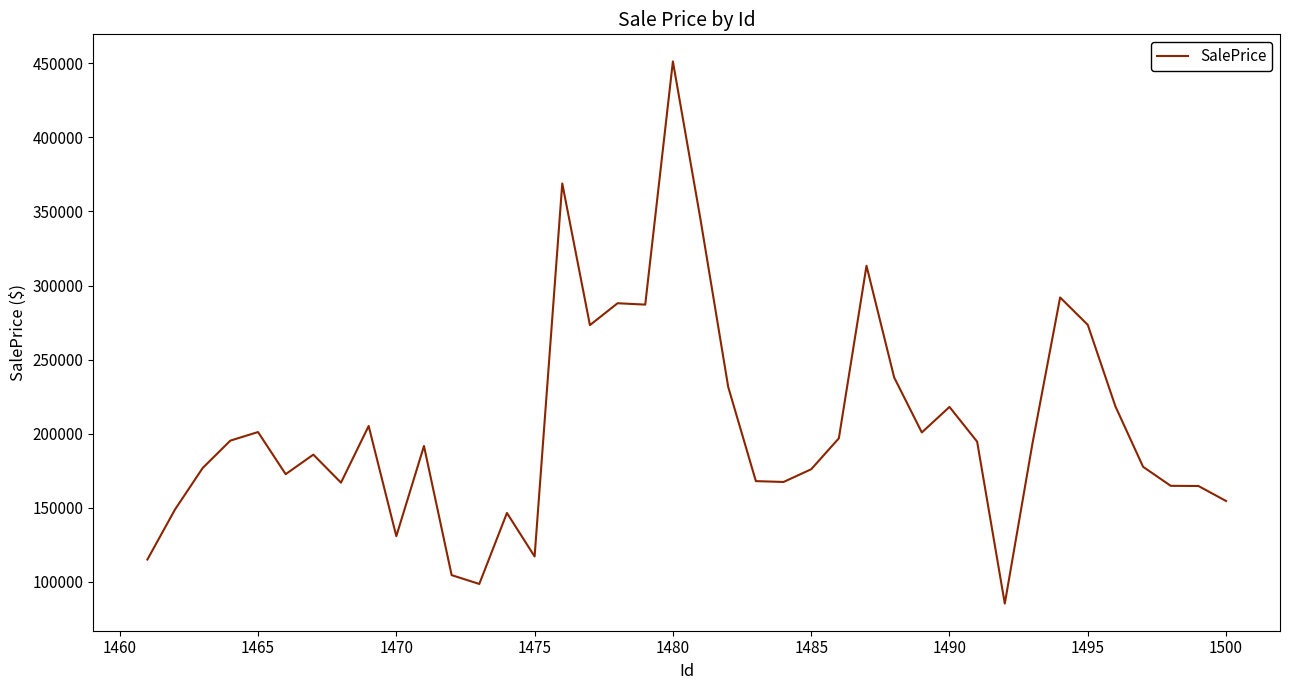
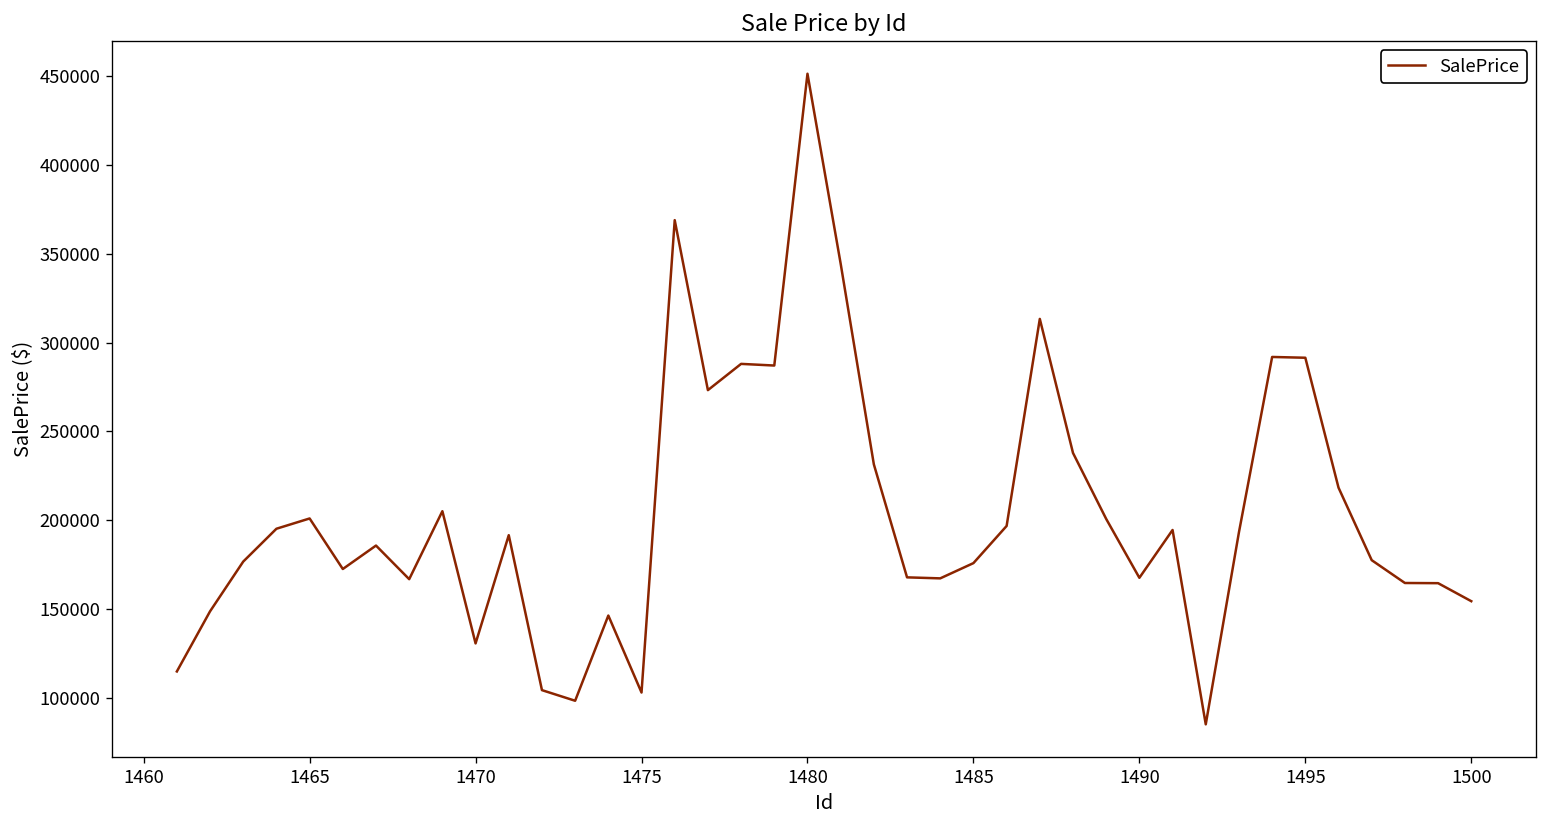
  {
    "1465": 201000,
    "1470": 131000,
-   "1475": 117000,
+   "1475": 103000,
    "1480": 451000,
    "1485": 176000,
-   "1490": 218000,
-   "1495": 273000,
+   "1490": 168000,
+   "1495": 291000,
    "1500": 154000
  }
